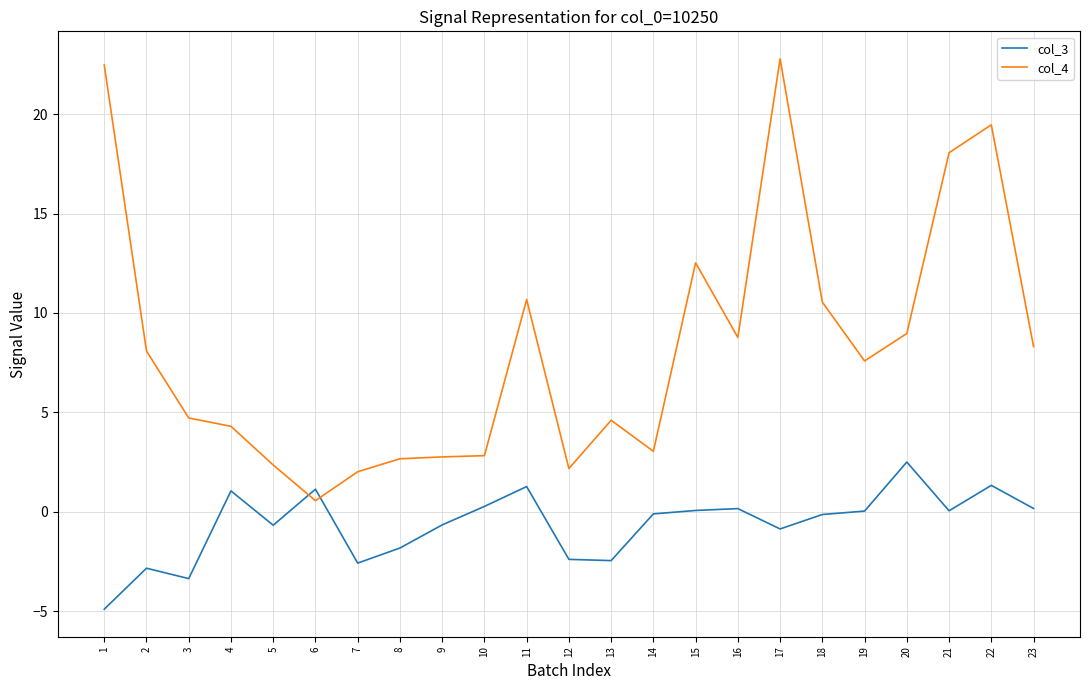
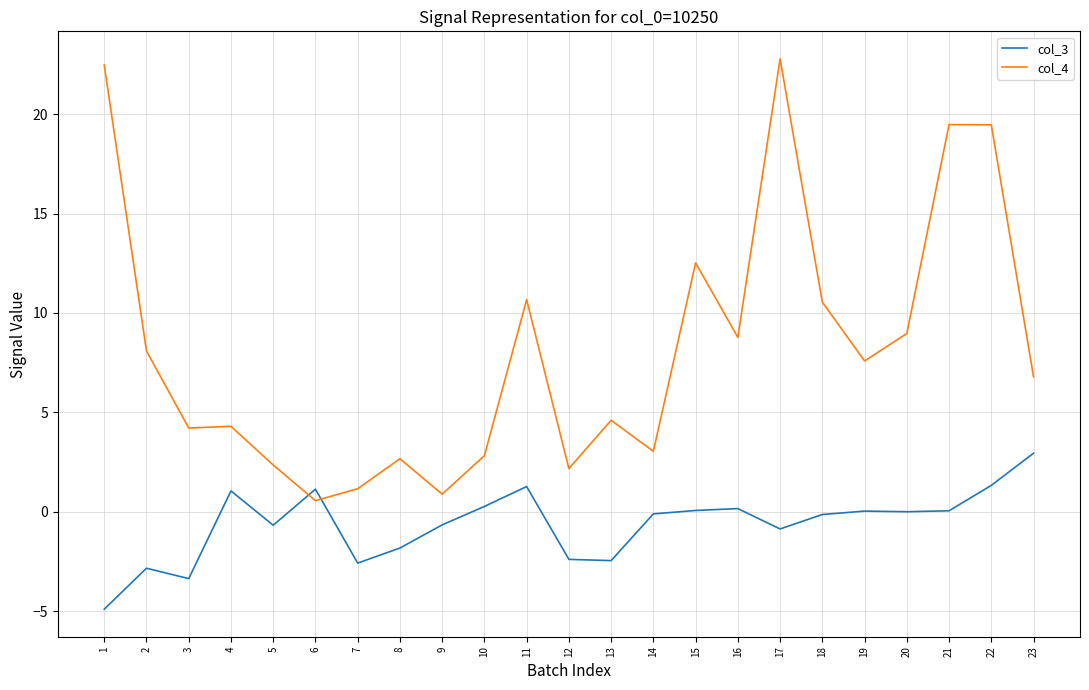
  {
    "col_3": {
      "1": -4.9,
      "2": -2.8,
      "3": -3.4,
      "4": 1.0,
      "5": -0.7,
      "6": 1.1,
      "7": -2.6,
      "8": -1.8,
      "9": -0.7,
      "10": 0.3,
      "11": 1.3,
      "12": -2.4,
      "13": -2.5,
      "14": -0.1,
      "15": 0.1,
      "16": 0.2,
      "17": -0.9,
      "18": -0.1,
      "19": 0.0,
-     "20": 2.5,
+     "20": 0.0,
      "21": 0.0,
      "22": 1.3,
-     "23": 0.2
+     "23": 2.9
    },
    "col_4": {
      "1": 22.5,
      "2": 8.1,
-     "3": 4.7,
+     "3": 4.2,
      "4": 4.3,
      "5": 2.4,
      "6": 0.6,
-     "7": 2.0,
+     "7": 1.2,
      "8": 2.7,
-     "9": 2.8,
+     "9": 0.9,
      "10": 2.8,
      "11": 10.7,
      "12": 2.2,
      "13": 4.6,
      "14": 3.0,
      "15": 12.5,
      "16": 8.8,
      "17": 22.8,
      "18": 10.5,
      "19": 7.6,
      "20": 9.0,
-     "21": 18.1,
+     "21": 19.5,
      "22": 19.5,
-     "23": 8.3
+     "23": 6.8
    }
  }
